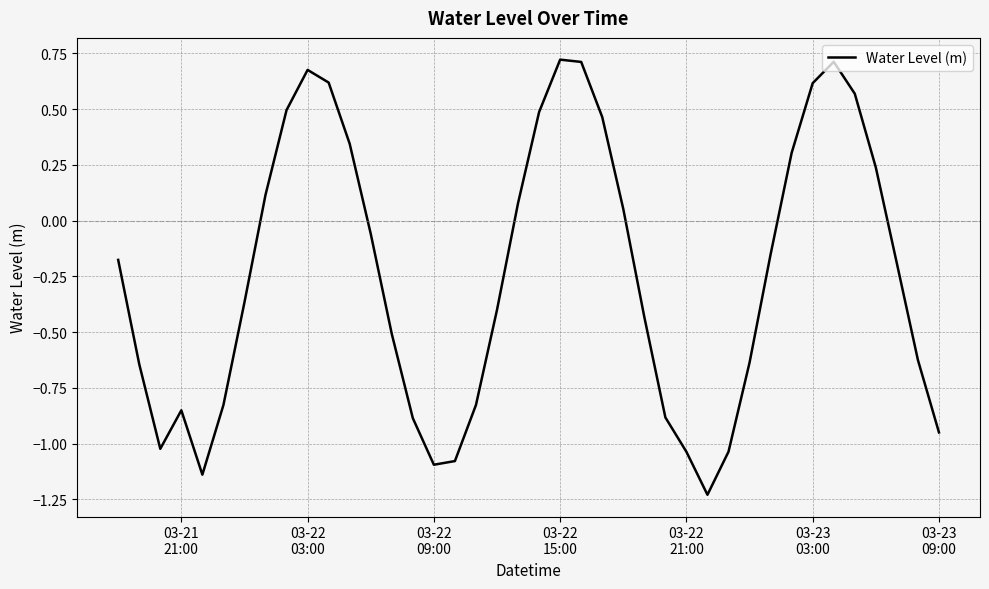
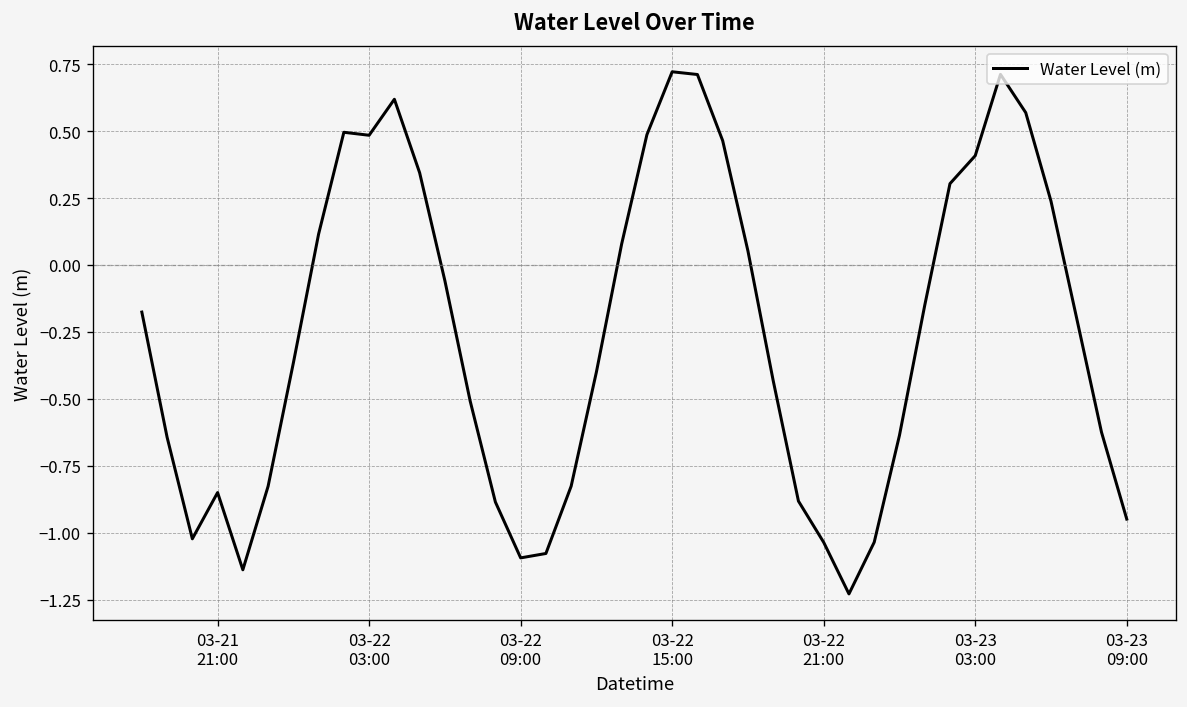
  {
    "03-21 21:00": -0.85,
-   "03-22 03:00": 0.68,
+   "03-22 03:00": 0.48,
    "03-22 09:00": -1.09,
    "03-22 15:00": 0.72,
    "03-22 21:00": -1.04,
-   "03-23 03:00": 0.62,
+   "03-23 03:00": 0.41,
    "03-23 09:00": -0.95
  }
